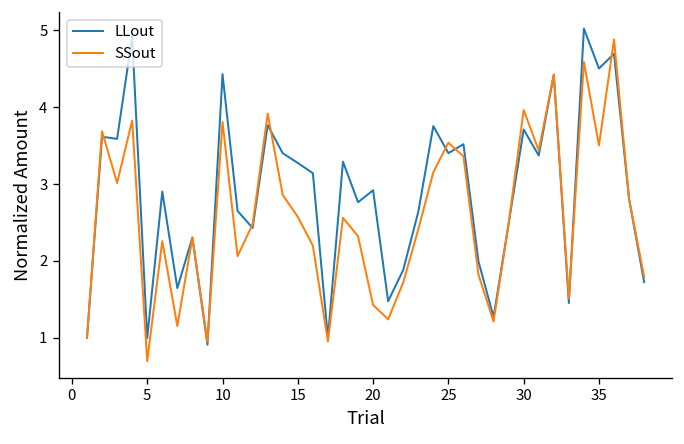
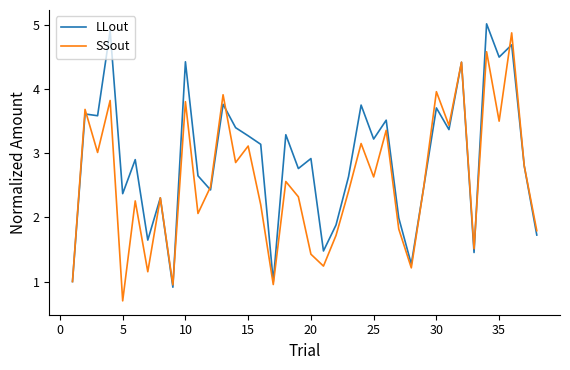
  {
    "LLout": {
-     "5": 1.0,
+     "5": 2.4,
      "10": 4.4,
      "15": 3.3,
      "20": 2.9,
-     "25": 3.4,
+     "25": 3.2,
      "30": 3.7,
      "35": 4.5
    },
    "SSout": {
      "5": 0.7,
      "10": 3.8,
-     "15": 2.6,
+     "15": 3.1,
      "20": 1.4,
-     "25": 3.5,
+     "25": 2.6,
      "30": 4.0,
      "35": 3.5
    }
  }
